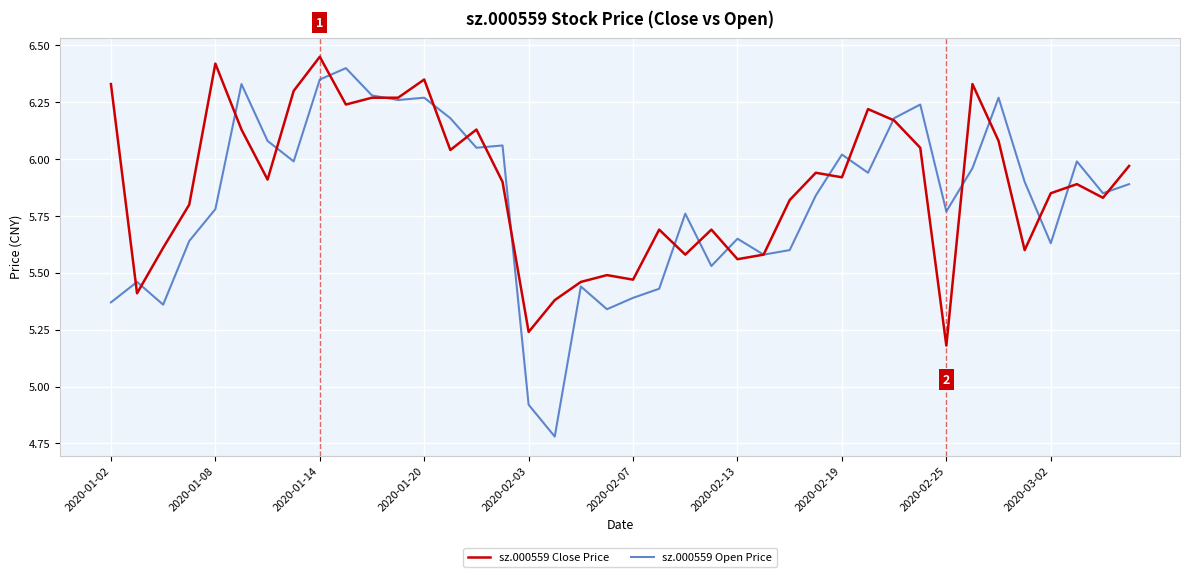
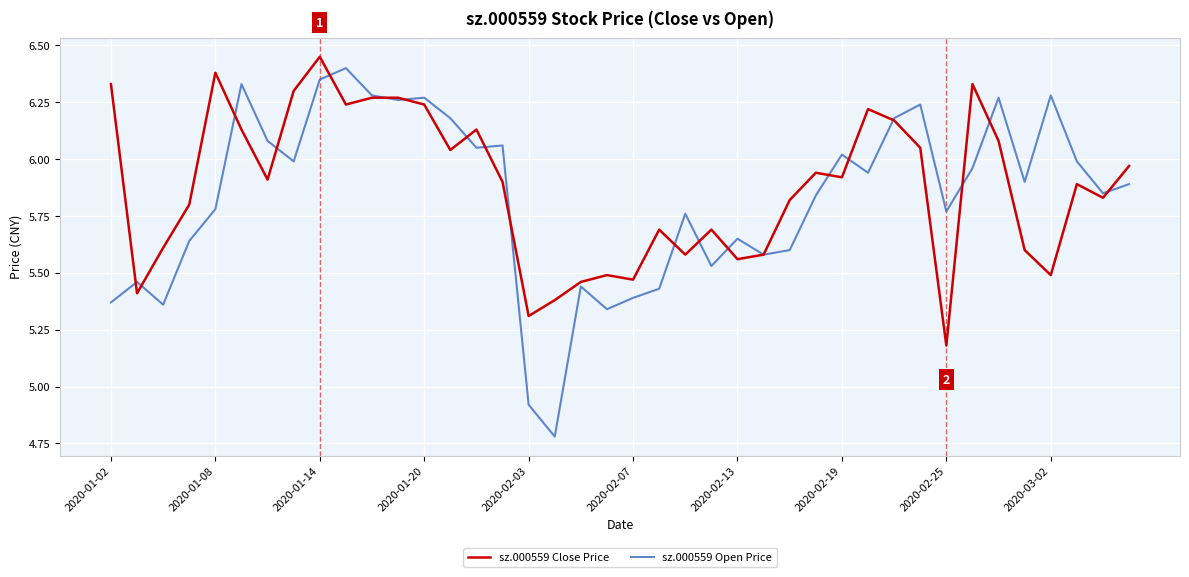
  {
    "sz.000559 Close Price": {
      "2020-01-02": 6.33,
-     "2020-01-08": 6.42,
+     "2020-01-08": 6.38,
      "2020-01-14": 6.45,
-     "2020-01-20": 6.35,
-     "2020-02-03": 5.24,
+     "2020-01-20": 6.24,
+     "2020-02-03": 5.31,
      "2020-02-07": 5.47,
      "2020-02-13": 5.56,
      "2020-02-19": 5.92,
      "2020-02-25": 5.18,
-     "2020-03-02": 5.85
+     "2020-03-02": 5.49
    },
    "sz.000559 Open Price": {
      "2020-01-02": 5.37,
      "2020-01-08": 5.78,
      "2020-01-14": 6.35,
      "2020-01-20": 6.27,
      "2020-02-03": 4.92,
      "2020-02-07": 5.39,
      "2020-02-13": 5.65,
      "2020-02-19": 6.02,
      "2020-02-25": 5.77,
-     "2020-03-02": 5.63
+     "2020-03-02": 6.28
    }
  }
